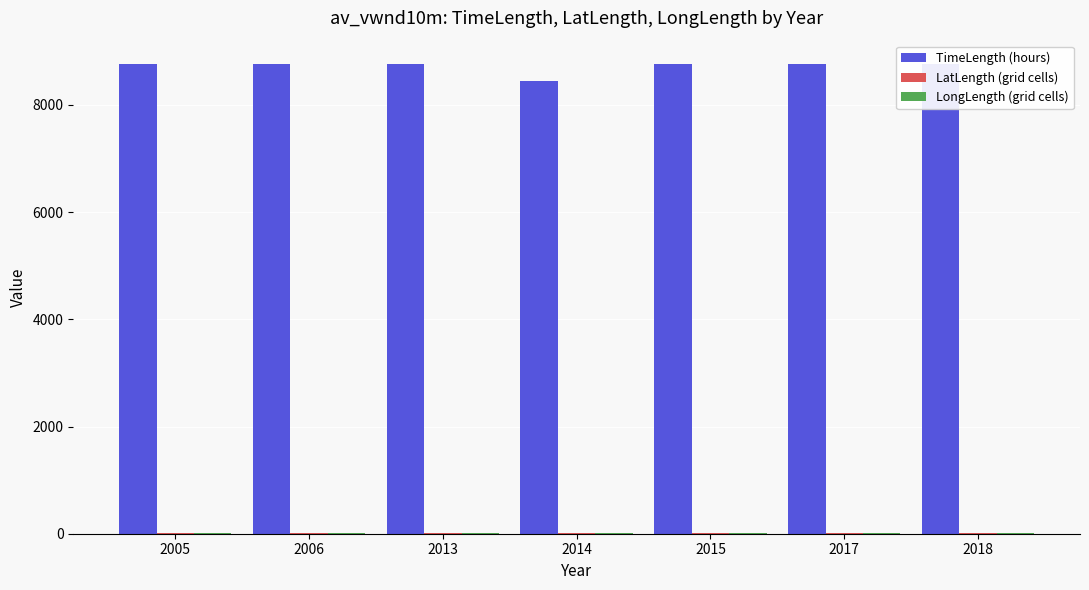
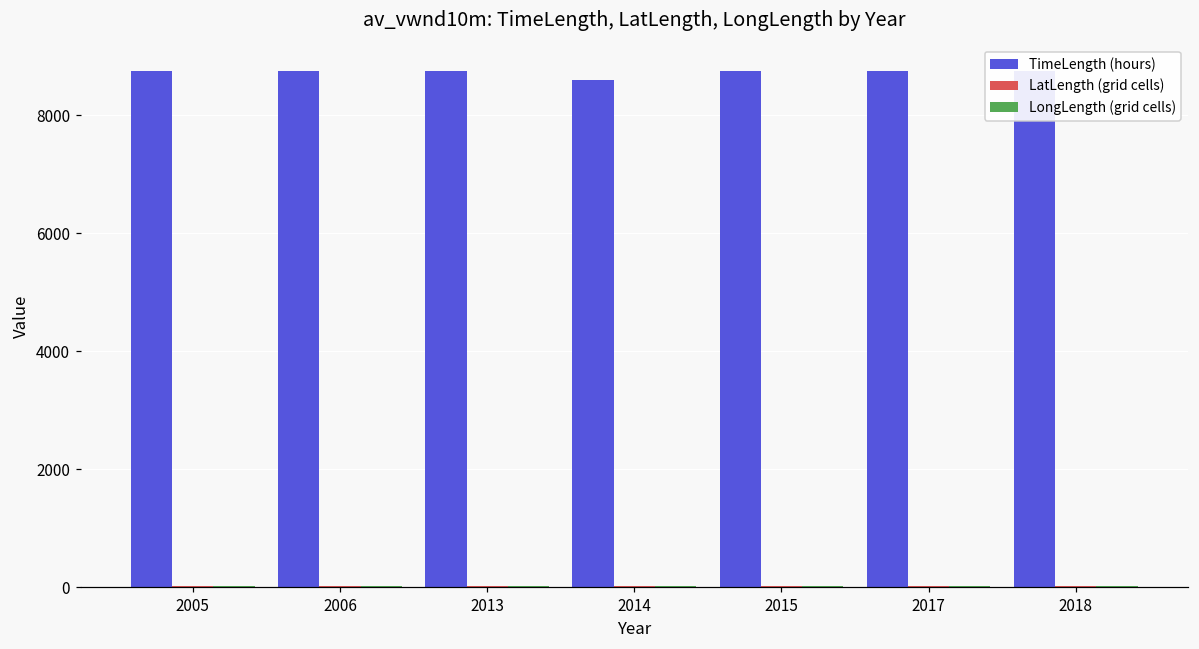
  {
    "TimeLength (hours)": {
      "2005": 8800,
      "2006": 8800,
      "2013": 8800,
-     "2014": 8400,
+     "2014": 8600,
      "2015": 8800,
      "2017": 8800
    }
  }
